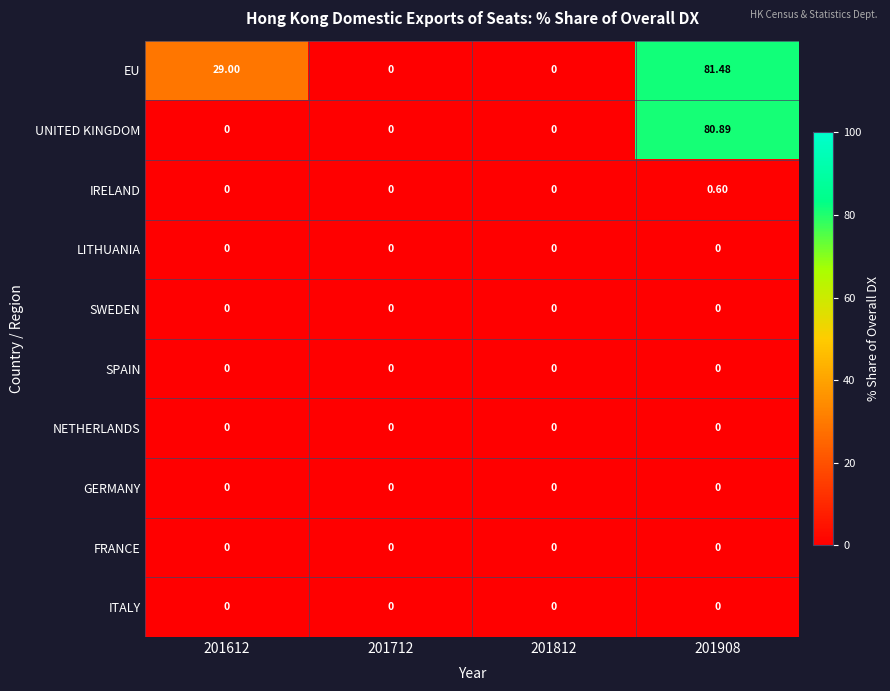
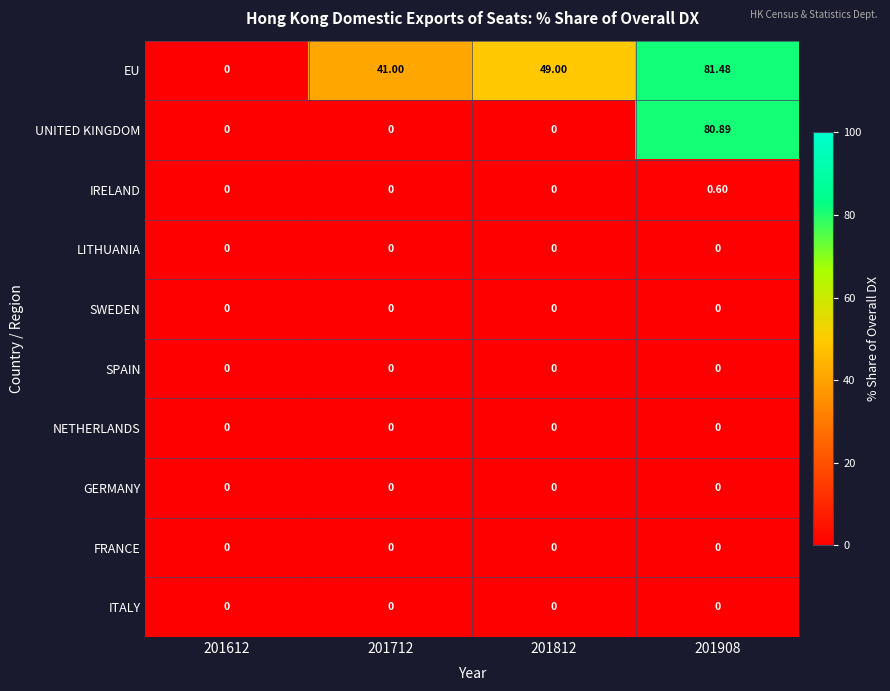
  {
    "EU": {
-     "201612": 29.00,
-     "201712": 0,
-     "201812": 0,
+     "201612": 0,
+     "201712": 41.00,
+     "201812": 49.00,
      "201908": 81.48
    },
    "UNITED KINGDOM": {
      "201612": 0,
      "201712": 0,
      "201812": 0,
      "201908": 80.89
    },
    "IRELAND": {
      "201612": 0,
      "201712": 0,
      "201812": 0,
      "201908": 0.60
    },
    "LITHUANIA": {
      "201612": 0,
      "201712": 0,
      "201812": 0,
      "201908": 0
    },
    "SWEDEN": {
      "201612": 0,
      "201712": 0,
      "201812": 0,
      "201908": 0
    },
    "SPAIN": {
      "201612": 0,
      "201712": 0,
      "201812": 0,
      "201908": 0
    },
    "NETHERLANDS": {
      "201612": 0,
      "201712": 0,
      "201812": 0,
      "201908": 0
    },
    "GERMANY": {
      "201612": 0,
      "201712": 0,
      "201812": 0,
      "201908": 0
    },
    "FRANCE": {
      "201612": 0,
      "201712": 0,
      "201812": 0,
      "201908": 0
    },
    "ITALY": {
      "201612": 0,
      "201712": 0,
      "201812": 0,
      "201908": 0
    }
  }
